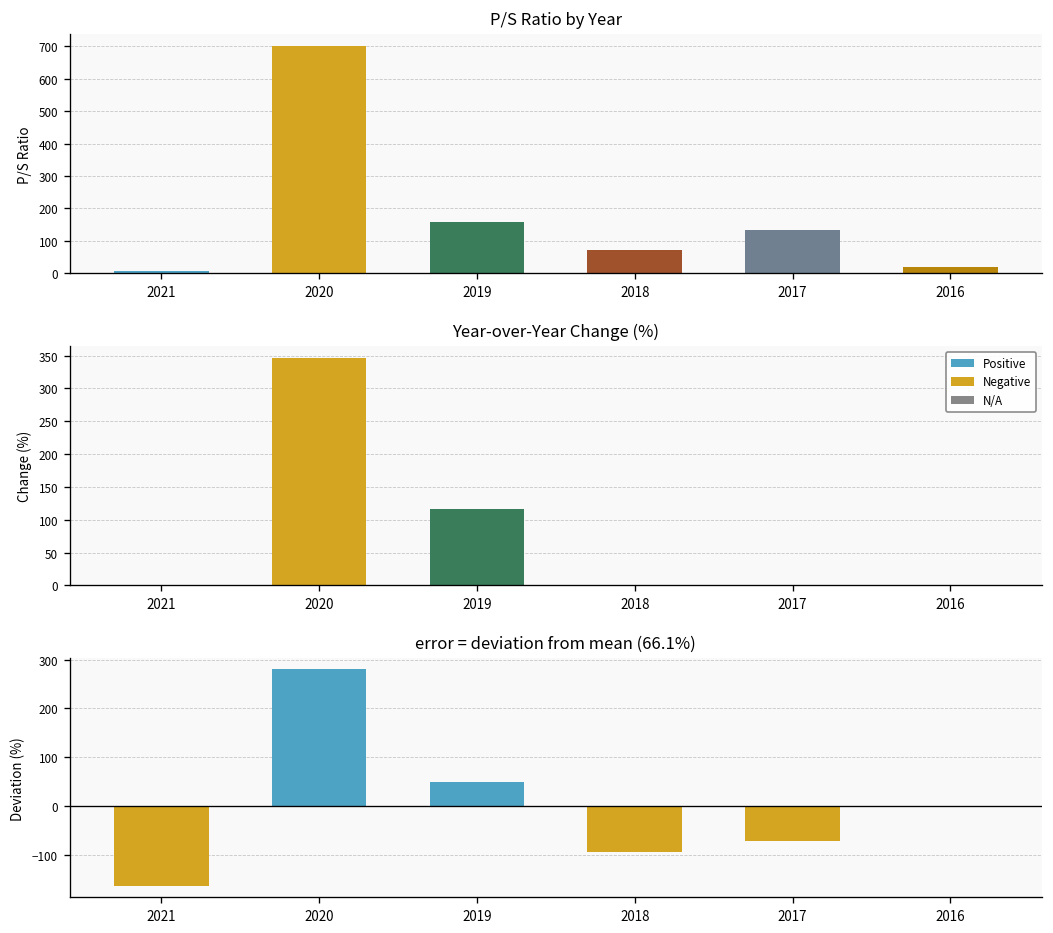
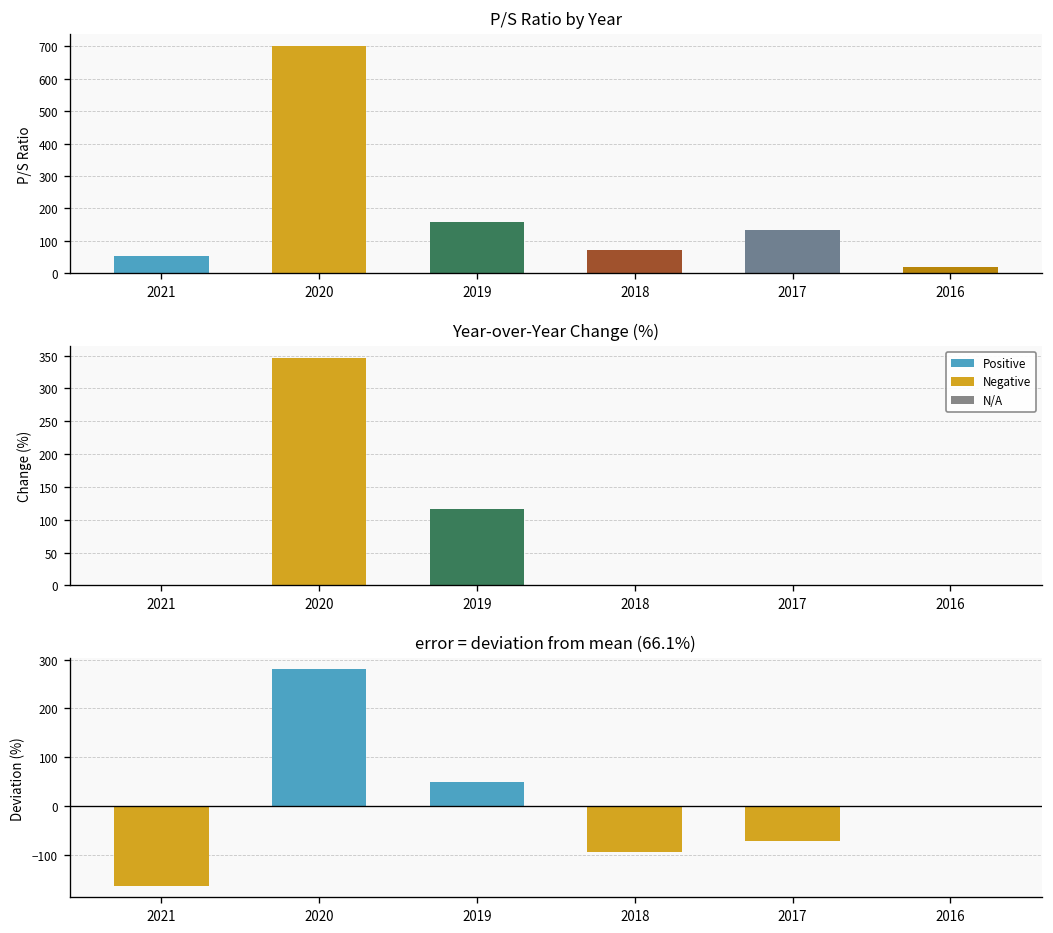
  {
    "P/S Ratio by Year": {
-     "2021": 10,
+     "2021": 50,
      "2020": 700,
      "2019": 160,
      "2018": 70,
      "2017": 130,
      "2016": 20
    },
    "Year-over-Year Change (%)": {
      "2021": 0,
      "2020": 350,
      "2019": 120,
      "2018": 0,
      "2017": 0,
      "2016": 0
    },
    "error = deviation from mean (66.1%)": {
      "2021": -160,
      "2020": 280,
      "2019": 50,
      "2018": -90,
      "2017": -70,
      "2016": 0
    }
  }
